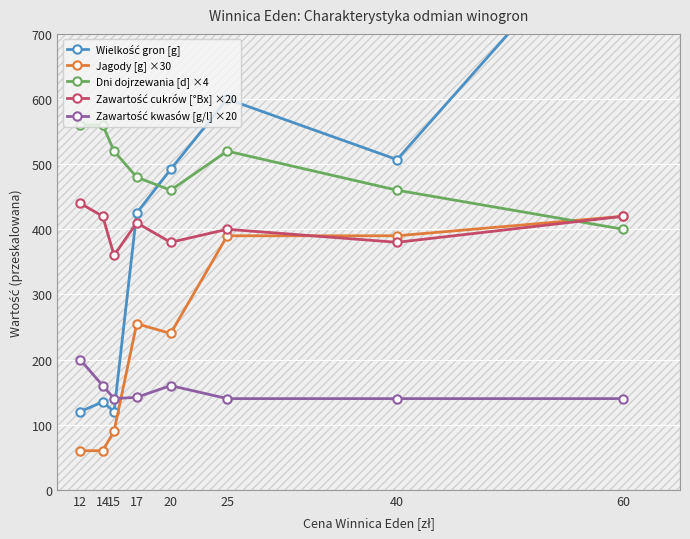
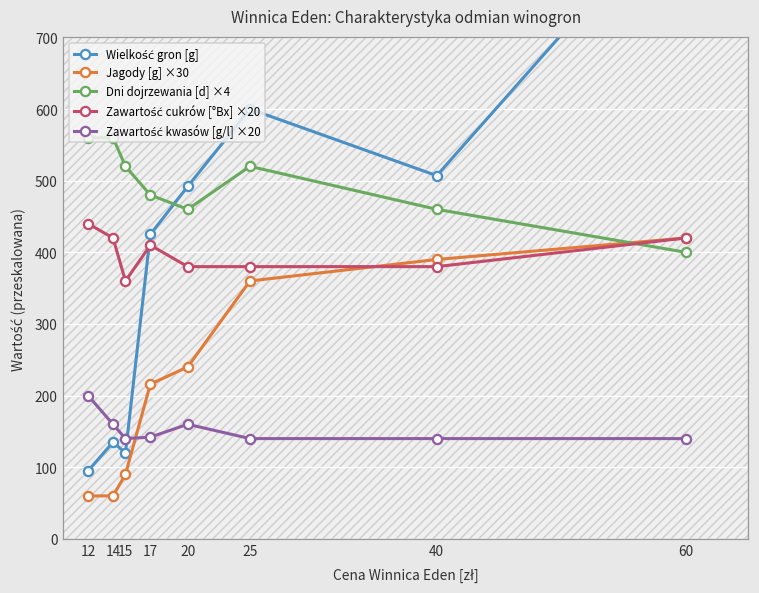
  {
    "Wielkość gron [g]": {
-     "12": 120,
+     "12": 100,
      "17": 430,
      "20": 490,
      "40": 510
    },
    "Jagody [g] ×30": {
      "12": 60,
-     "17": 260,
+     "17": 220,
      "20": 240,
-     "25": 390,
+     "25": 360,
      "40": 390
    },
    "Dni dojrzewania [d] ×4": {
      "17": 480,
      "20": 460,
      "25": 520,
      "40": 460,
      "60": 400
    },
    "Zawartość cukrów [°Bx] ×20": {
      "12": 440,
      "17": 410,
      "20": 380,
-     "25": 400,
+     "25": 380,
      "40": 380
    },
    "Zawartość kwasów [g/l] ×20": {
      "12": 200,
      "17": 140,
      "20": 160,
      "25": 140,
      "40": 140,
      "60": 140
    }
  }
